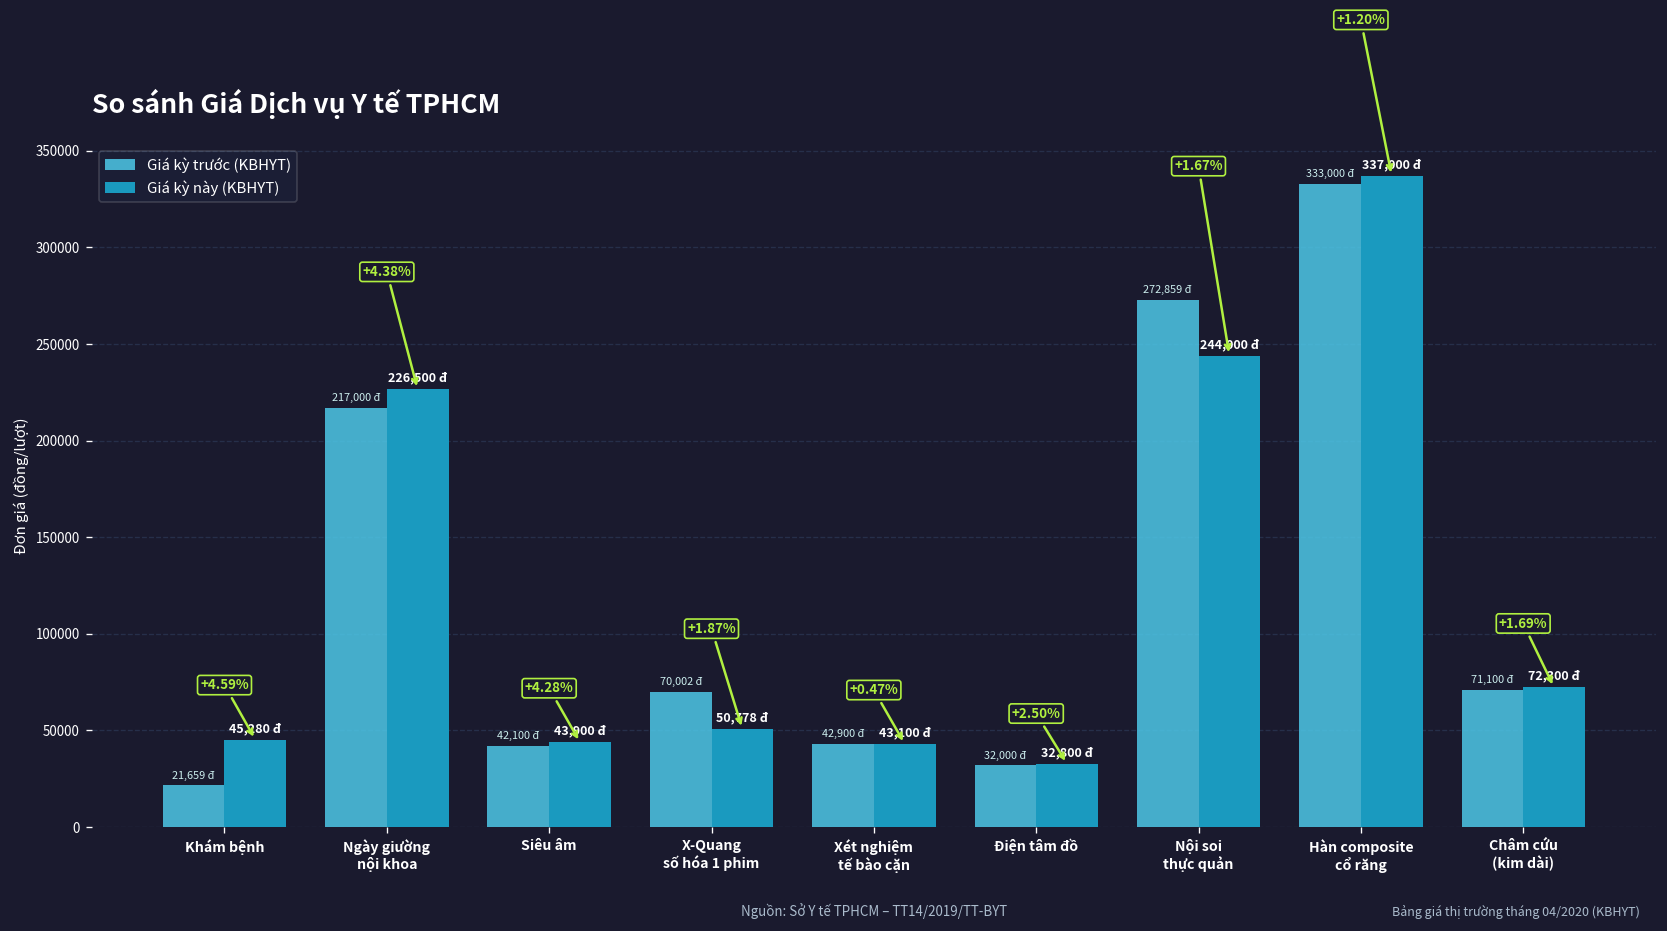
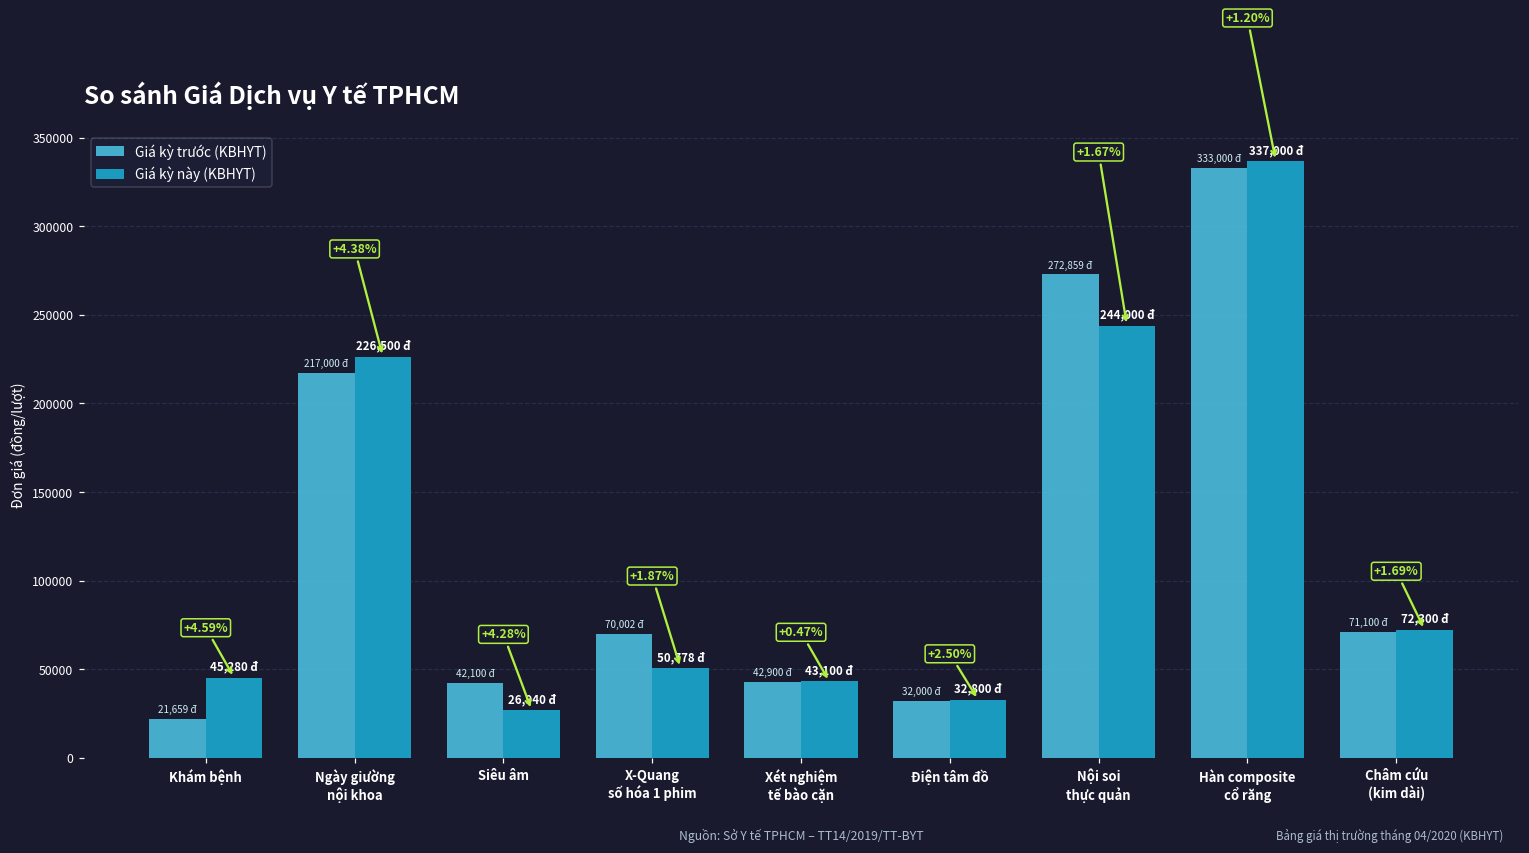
  {
    "Giá kỳ trước (KBHYT)": {
      "Khám bệnh": "21,659",
      "Ngày giường nội khoa": "217,000",
      "Hàn composite cổ răng": "333,000"
    },
    "Giá kỳ này (KBHYT)": {
-     "Siêu âm": "43,900"
+     "Siêu âm": "26,940"
    }
  }
